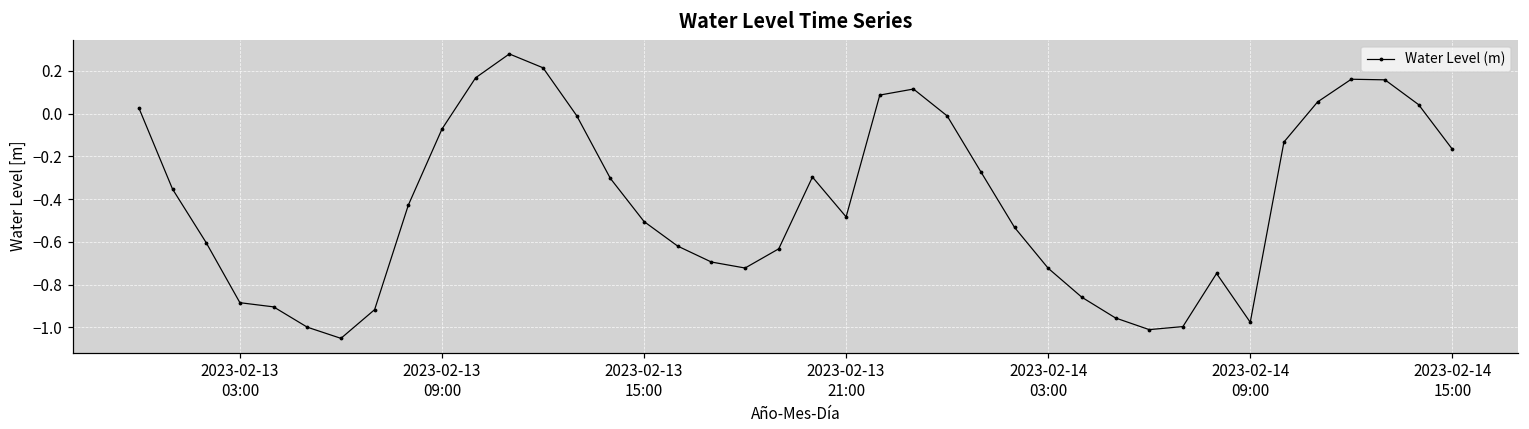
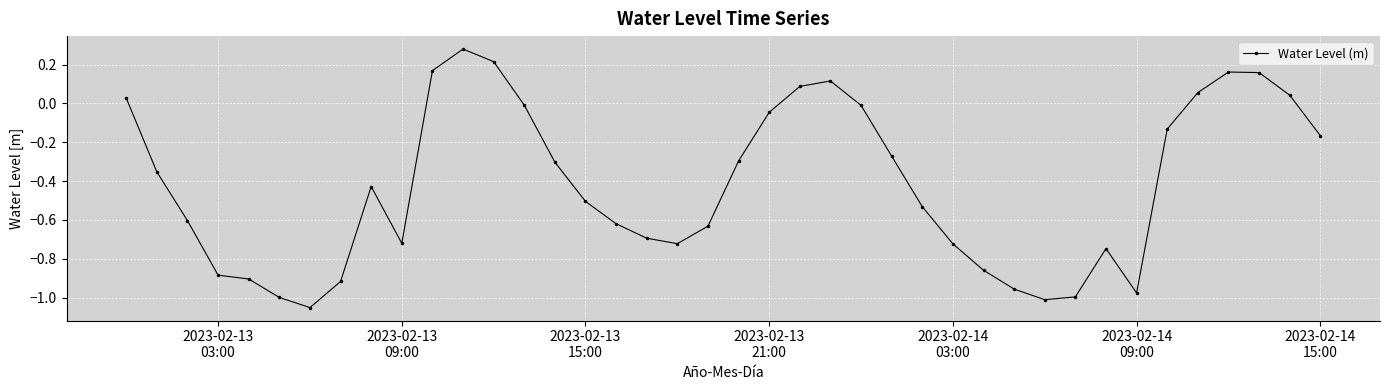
  {
    "2023-02-13 03:00": -0.88,
-   "2023-02-13 09:00": -0.07,
+   "2023-02-13 09:00": -0.72,
    "2023-02-13 15:00": -0.50,
-   "2023-02-13 21:00": -0.48,
+   "2023-02-13 21:00": -0.05,
    "2023-02-14 03:00": -0.72,
    "2023-02-14 09:00": -0.98,
    "2023-02-14 15:00": -0.17
  }
